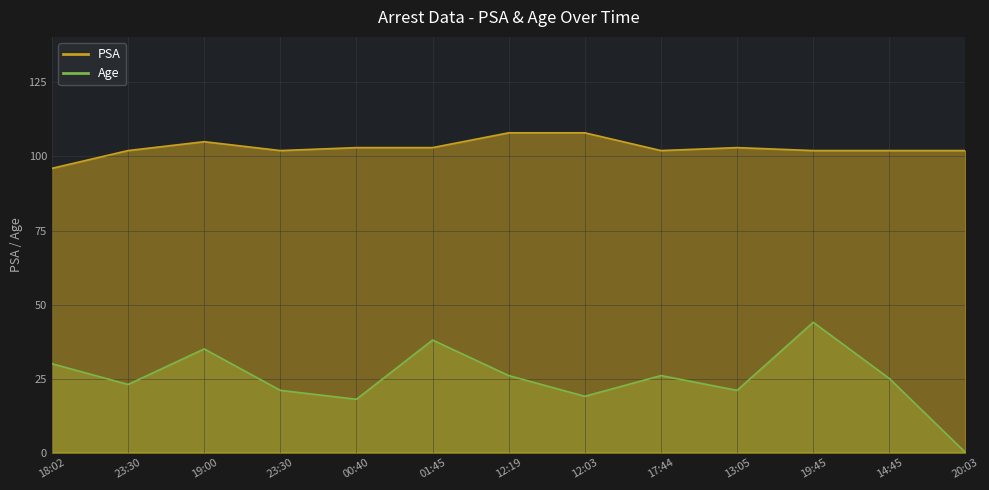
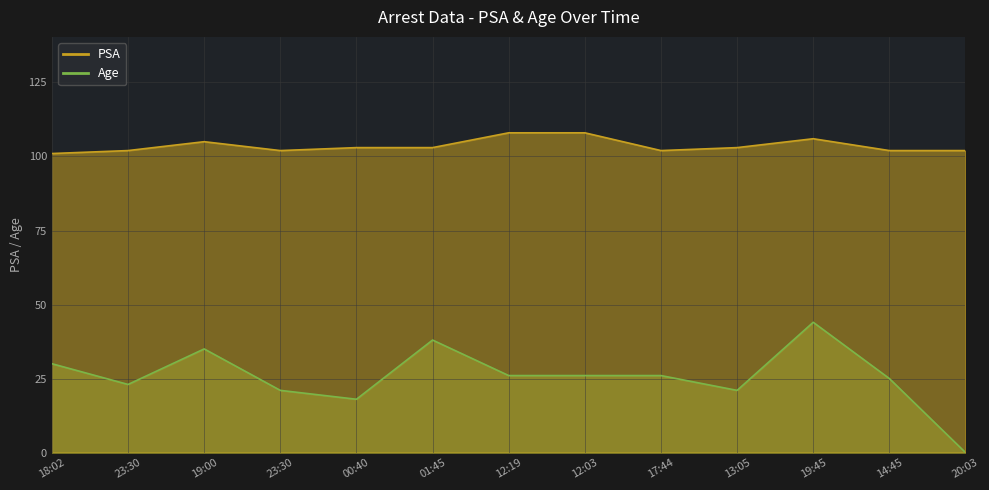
  {
    "Age": {
      "18:02": 30,
      "19:00": 35,
      "00:40": 18,
      "01:45": 38,
      "12:19": 26,
-     "12:03": 19,
+     "12:03": 26,
      "17:44": 26,
      "13:05": 21,
      "19:45": 44,
      "14:45": 25,
      "20:03": 0
    },
    "PSA": {
-     "18:02": 96,
+     "18:02": 101,
      "19:00": 105,
      "00:40": 103,
      "01:45": 103,
      "12:19": 108,
      "12:03": 108,
      "17:44": 102,
      "13:05": 103,
-     "19:45": 102,
+     "19:45": 106,
      "14:45": 102,
      "20:03": 102
    }
  }
